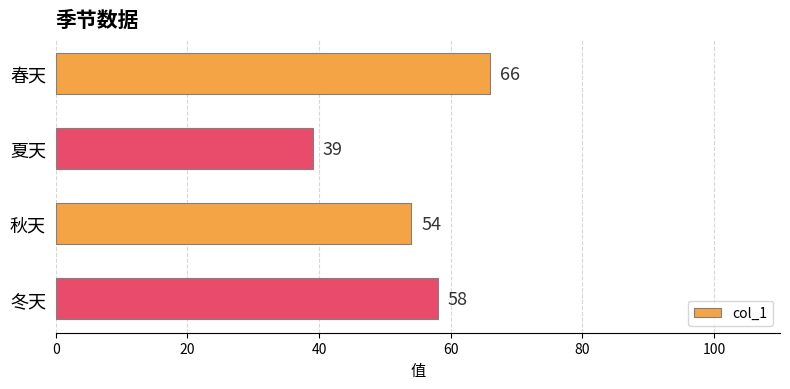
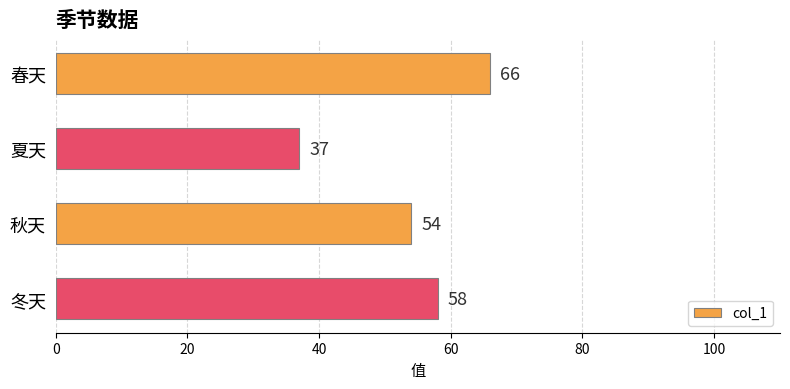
  {
    "春天": 66,
-   "夏天": 39,
+   "夏天": 37,
    "秋天": 54,
    "冬天": 58
  }
